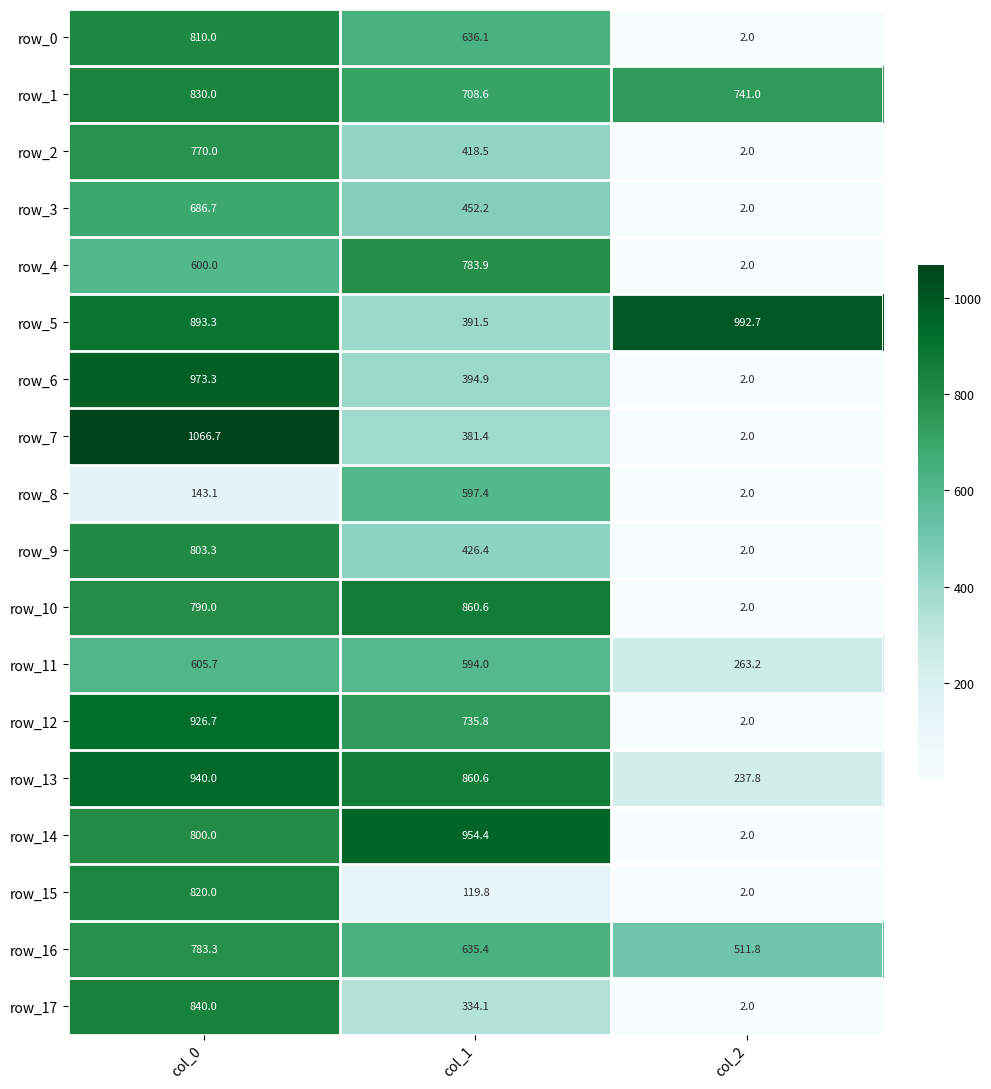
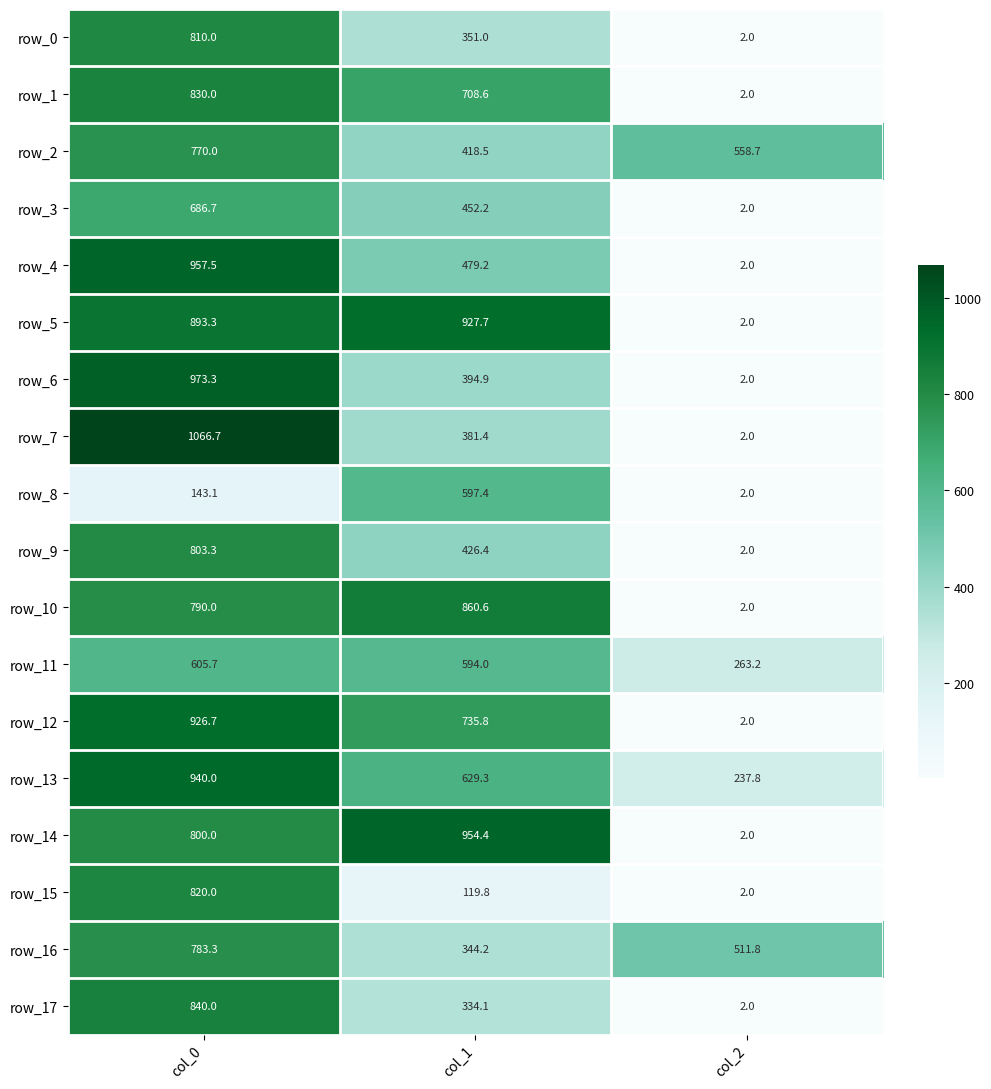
  {
    "row_0": {
      "col_0": 810.0,
-     "col_1": 636.1,
+     "col_1": 351.0,
      "col_2": 2.0
    },
    "row_1": {
      "col_0": 830.0,
      "col_1": 708.6,
-     "col_2": 741.0
+     "col_2": 2.0
    },
    "row_2": {
      "col_0": 770.0,
      "col_1": 418.5,
-     "col_2": 2.0
+     "col_2": 558.7
    },
    "row_3": {
      "col_0": 686.7,
      "col_1": 452.2,
      "col_2": 2.0
    },
    "row_4": {
-     "col_0": 600.0,
-     "col_1": 783.9,
+     "col_0": 957.5,
+     "col_1": 479.2,
      "col_2": 2.0
    },
    "row_5": {
      "col_0": 893.3,
-     "col_1": 391.5,
-     "col_2": 992.7
+     "col_1": 927.7,
+     "col_2": 2.0
    },
    "row_6": {
      "col_0": 973.3,
      "col_1": 394.9,
      "col_2": 2.0
    },
    "row_7": {
      "col_0": 1066.7,
      "col_1": 381.4,
      "col_2": 2.0
    },
    "row_8": {
      "col_0": 143.1,
      "col_1": 597.4,
      "col_2": 2.0
    },
    "row_9": {
      "col_0": 803.3,
      "col_1": 426.4,
      "col_2": 2.0
    },
    "row_10": {
      "col_0": 790.0,
      "col_1": 860.6,
      "col_2": 2.0
    },
    "row_11": {
      "col_0": 605.7,
      "col_1": 594.0,
      "col_2": 263.2
    },
    "row_12": {
      "col_0": 926.7,
      "col_1": 735.8,
      "col_2": 2.0
    },
    "row_13": {
      "col_0": 940.0,
-     "col_1": 860.6,
+     "col_1": 629.3,
      "col_2": 237.8
    },
    "row_14": {
      "col_0": 800.0,
      "col_1": 954.4,
      "col_2": 2.0
    },
    "row_15": {
      "col_0": 820.0,
      "col_1": 119.8,
      "col_2": 2.0
    },
    "row_16": {
      "col_0": 783.3,
-     "col_1": 635.4,
+     "col_1": 344.2,
      "col_2": 511.8
    },
    "row_17": {
      "col_0": 840.0,
      "col_1": 334.1,
      "col_2": 2.0
    }
  }
